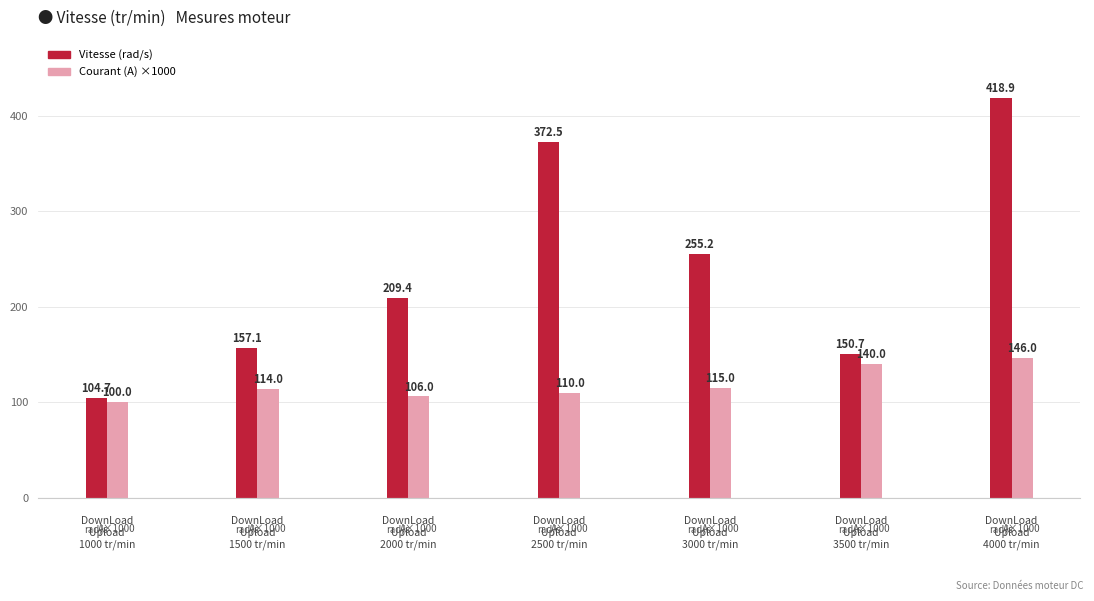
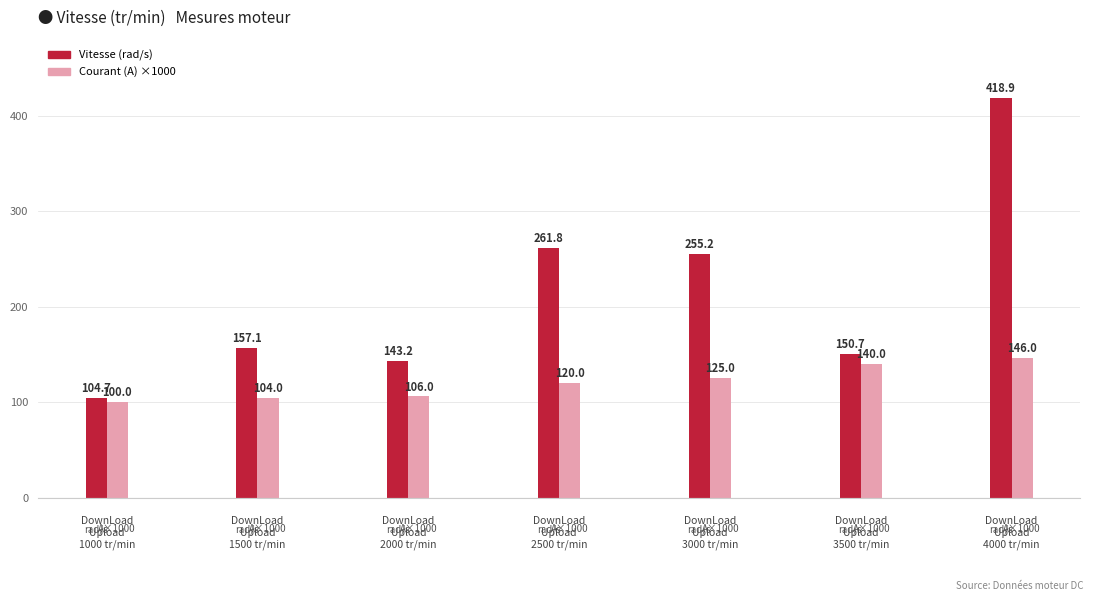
  {
    "Vitesse (rad/s)": {
      "DownLoad Upload 1500 tr/min": 157.1,
-     "DownLoad Upload 2000 tr/min": 209.4,
-     "DownLoad Upload 2500 tr/min": 372.5,
+     "DownLoad Upload 2000 tr/min": 143.2,
+     "DownLoad Upload 2500 tr/min": 261.8,
      "DownLoad Upload 3000 tr/min": 255.2,
      "DownLoad Upload 3500 tr/min": 150.7,
      "DownLoad Upload 4000 tr/min": 418.9
    },
    "Courant (A) ×1000": {
-     "DownLoad Upload 1500 tr/min": 114.0,
+     "DownLoad Upload 1500 tr/min": 104.0,
      "DownLoad Upload 2000 tr/min": 106.0,
-     "DownLoad Upload 2500 tr/min": 110.0,
-     "DownLoad Upload 3000 tr/min": 115.0,
+     "DownLoad Upload 2500 tr/min": 120.0,
+     "DownLoad Upload 3000 tr/min": 125.0,
      "DownLoad Upload 3500 tr/min": 140.0,
      "DownLoad Upload 4000 tr/min": 146.0
    }
  }
